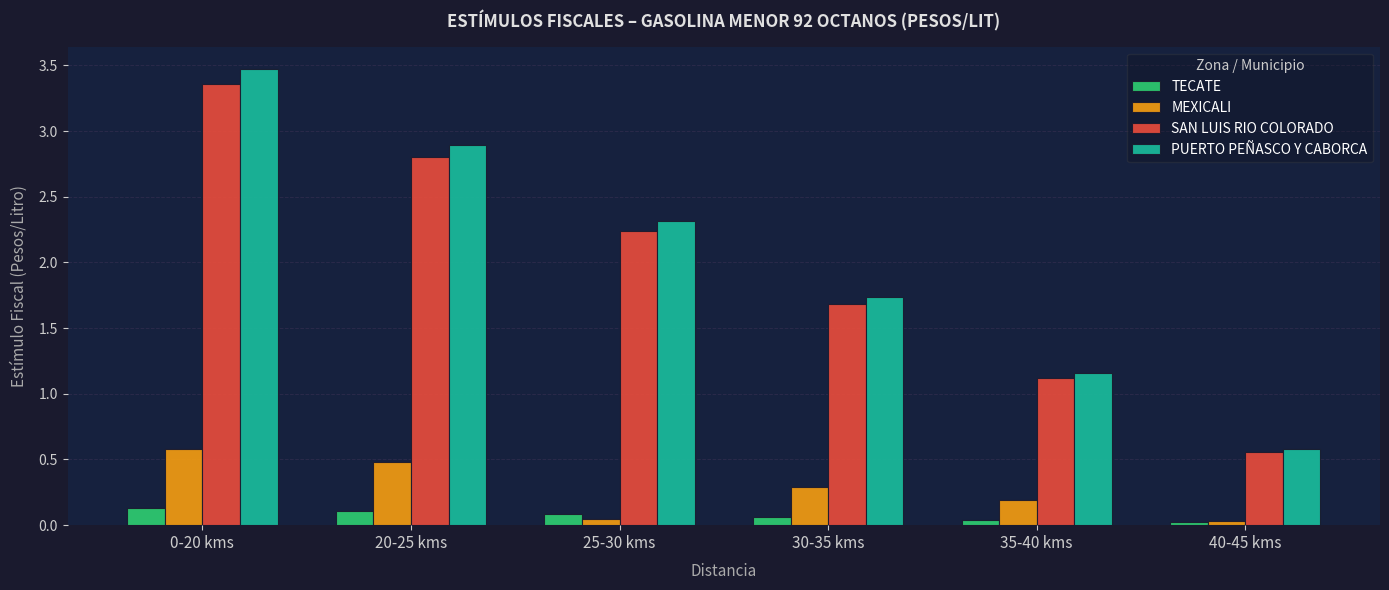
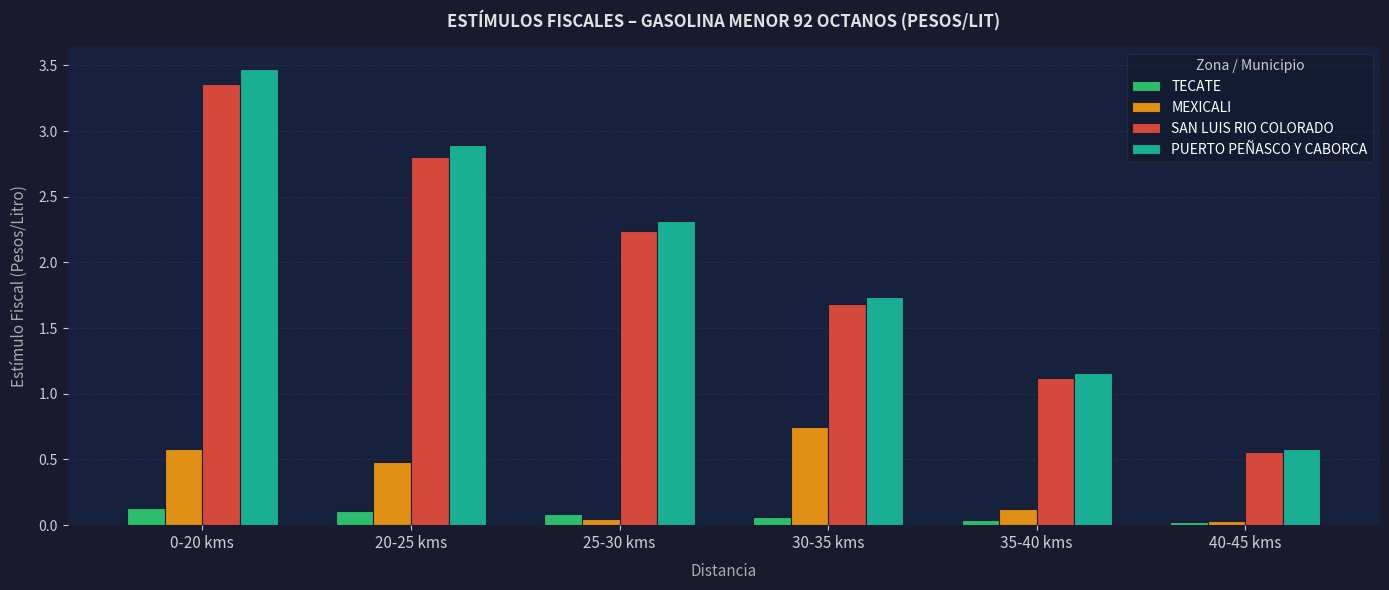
  {
    "MEXICALI": {
      "0-20 kms": 0.58,
      "20-25 kms": 0.48,
      "25-30 kms": 0.05,
-     "30-35 kms": 0.29,
-     "35-40 kms": 0.19,
+     "30-35 kms": 0.75,
+     "35-40 kms": 0.12,
      "40-45 kms": 0.03
    },
    "SAN LUIS RIO COLORADO": {
      "0-20 kms": 3.36,
      "20-25 kms": 2.80,
      "25-30 kms": 2.24,
      "30-35 kms": 1.68,
      "35-40 kms": 1.12,
      "40-45 kms": 0.56
    }
  }
